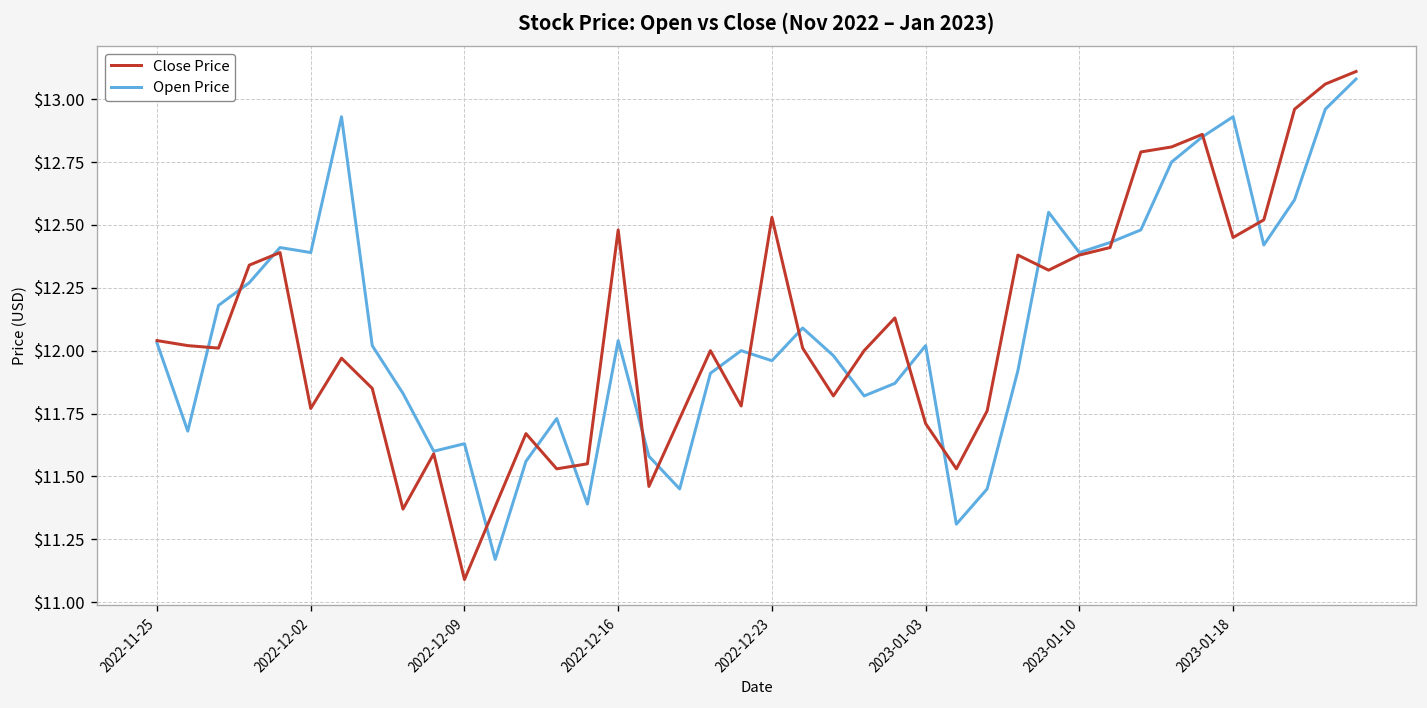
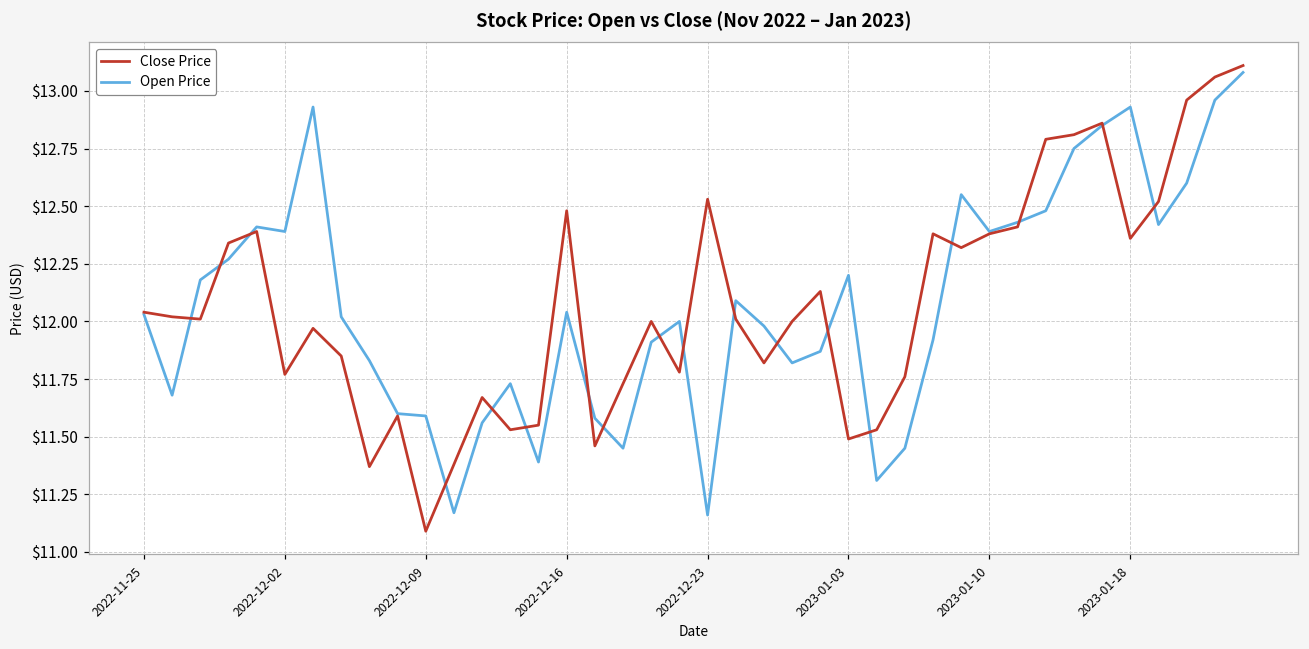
  {
    "Close Price": {
      "2022-12-02": "$11.77",
      "2022-12-09": "$11.09",
      "2022-12-16": "$12.48",
      "2022-12-23": "$12.53",
-     "2023-01-03": "$11.71",
-     "2023-01-18": "$12.45"
+     "2023-01-03": "$11.49",
+     "2023-01-18": "$12.36"
    },
    "Open Price": {
      "2022-12-02": "$12.39",
-     "2022-12-09": "$11.63",
+     "2022-12-09": "$11.59",
      "2022-12-16": "$12.04",
-     "2022-12-23": "$11.96",
-     "2023-01-03": "$12.02",
+     "2022-12-23": "$11.16",
+     "2023-01-03": "$12.20",
      "2023-01-18": "$12.93"
    }
  }
